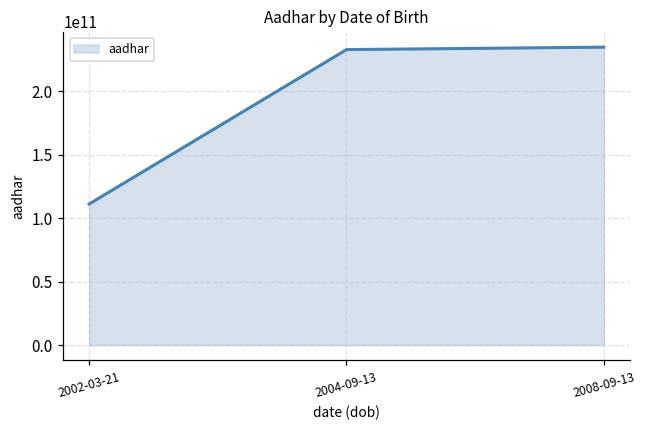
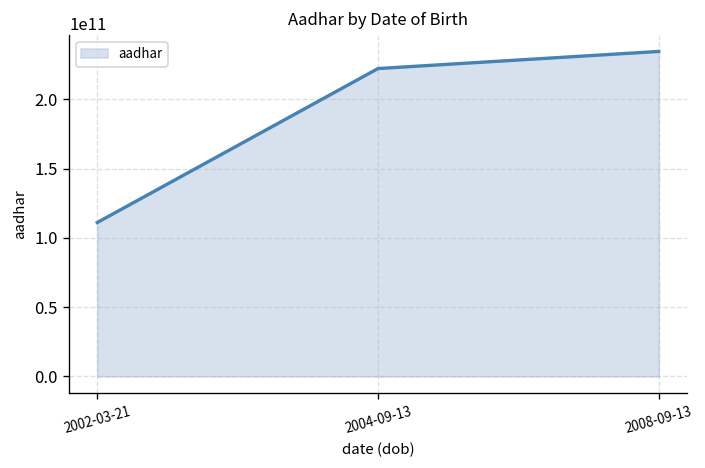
  {
    "2002-03-21": 111000000000,
-   "2004-09-13": 233000000000,
+   "2004-09-13": 222000000000,
    "2008-09-13": 235000000000
  }
